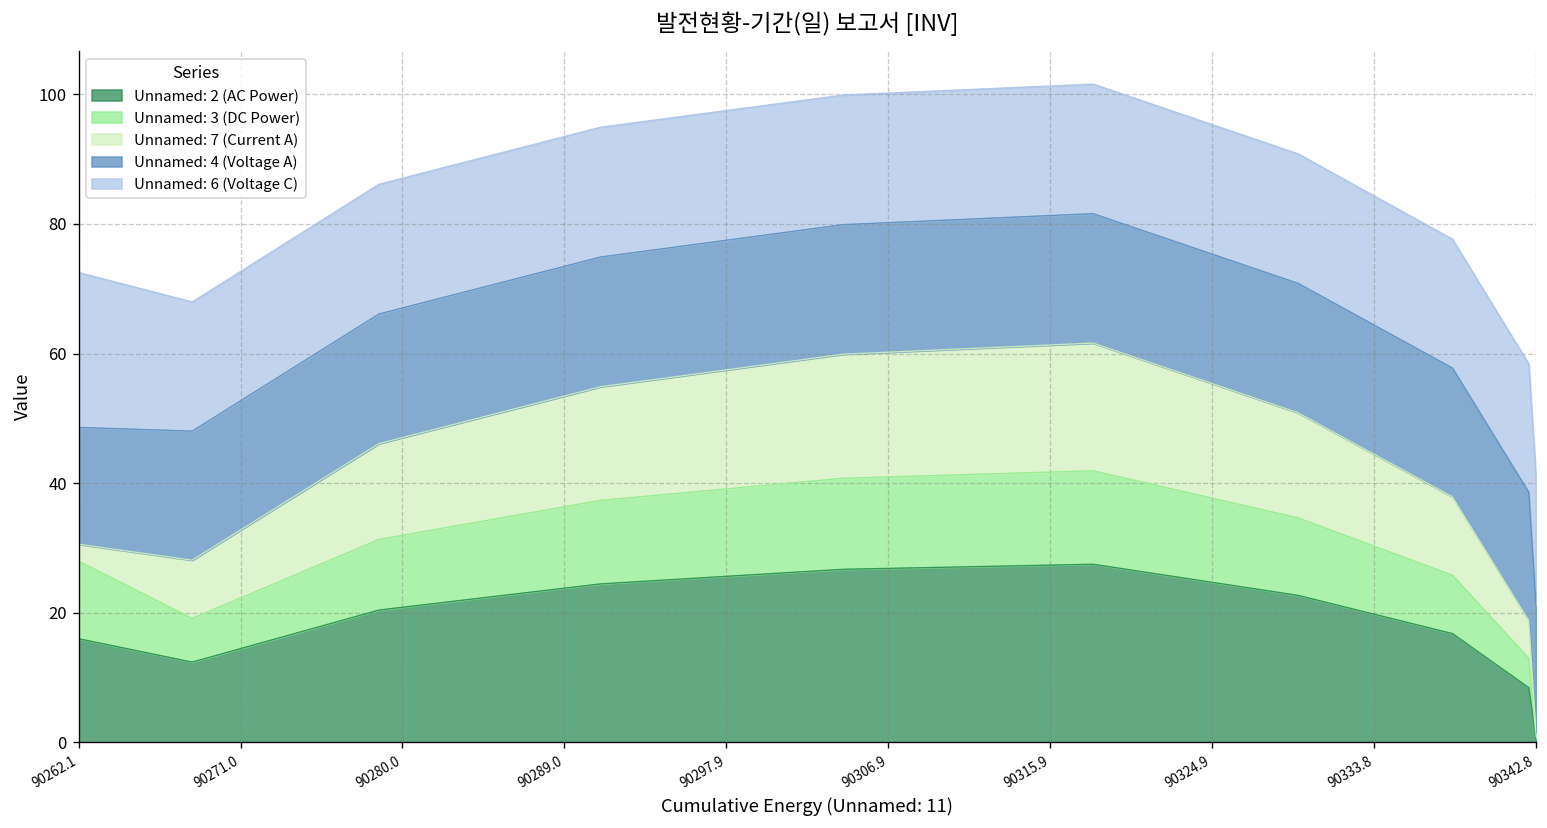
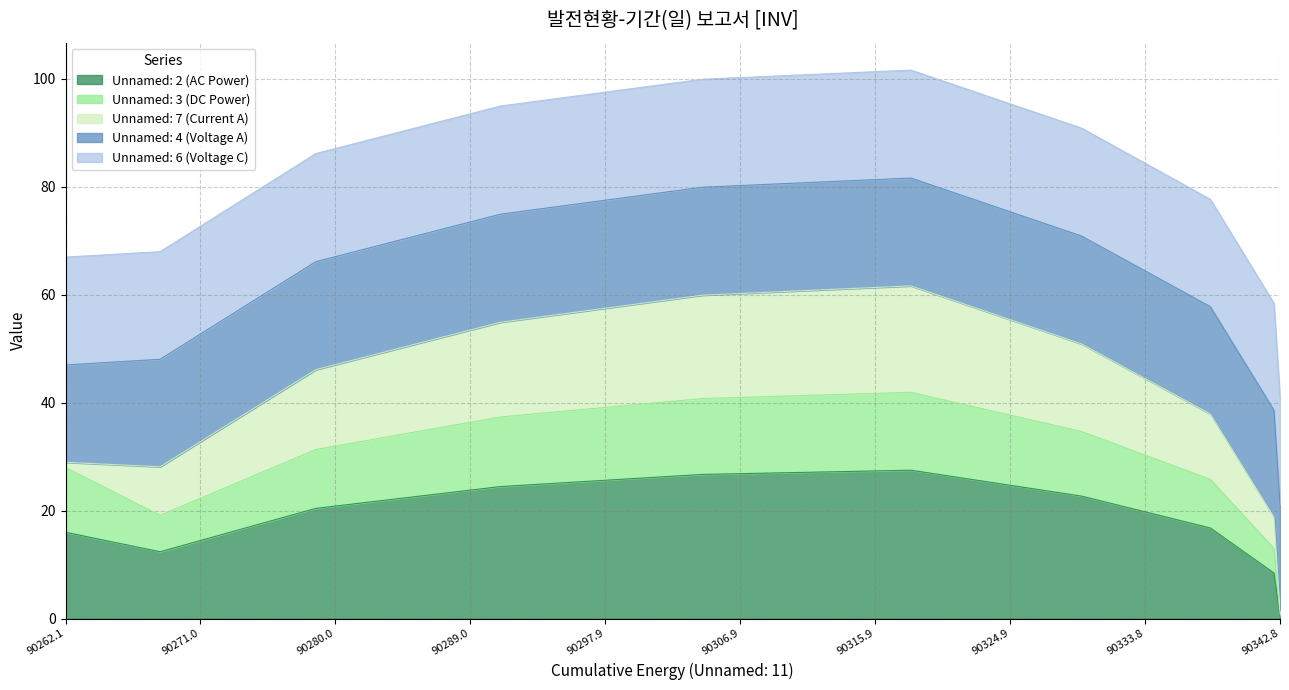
  {
    "Unnamed: 2 (AC Power)": {
      "90262.1": 16
    },
    "Unnamed: 3 (DC Power)": {
      "90262.1": 12
    },
    "Unnamed: 7 (Current A)": {
-     "90262.1": 3,
+     "90262.1": 1,
      "90342.8": 1
    },
    "Unnamed: 4 (Voltage A)": {
      "90262.1": 18,
      "90342.8": 20
    },
    "Unnamed: 6 (Voltage C)": {
-     "90262.1": 24,
+     "90262.1": 20,
      "90342.8": 20
    }
  }
